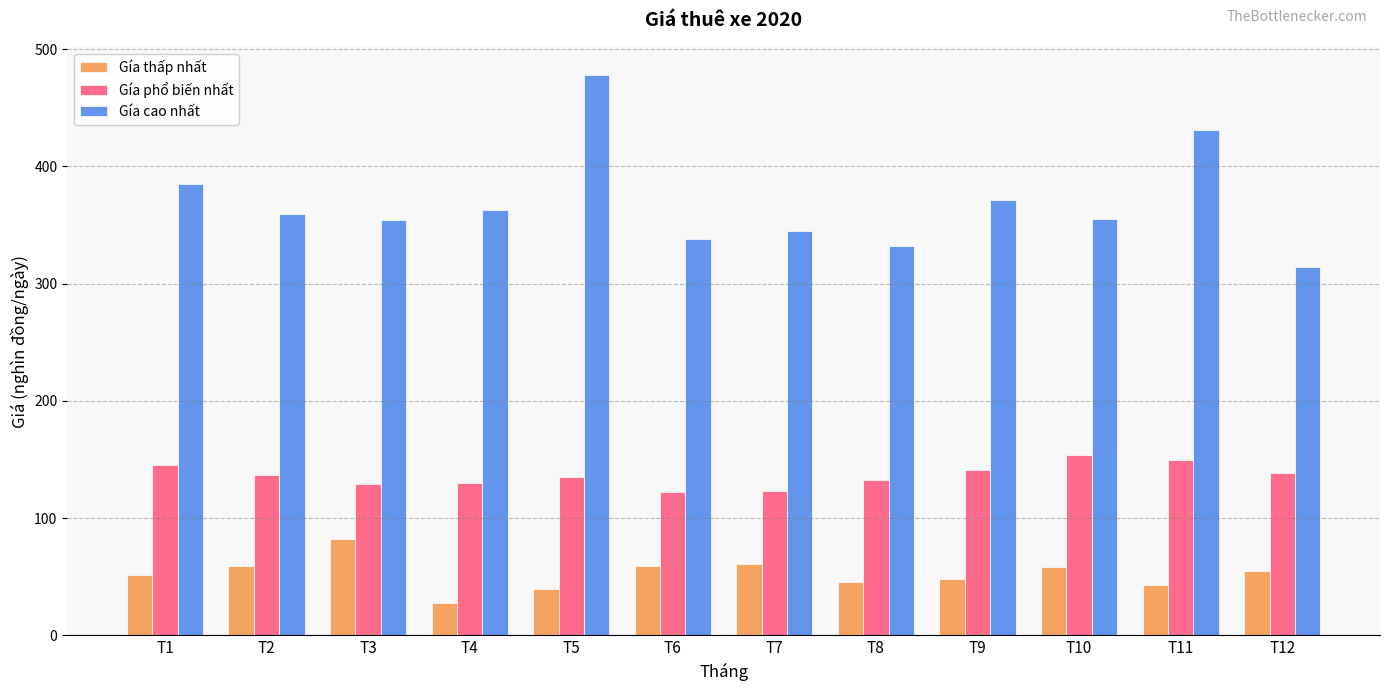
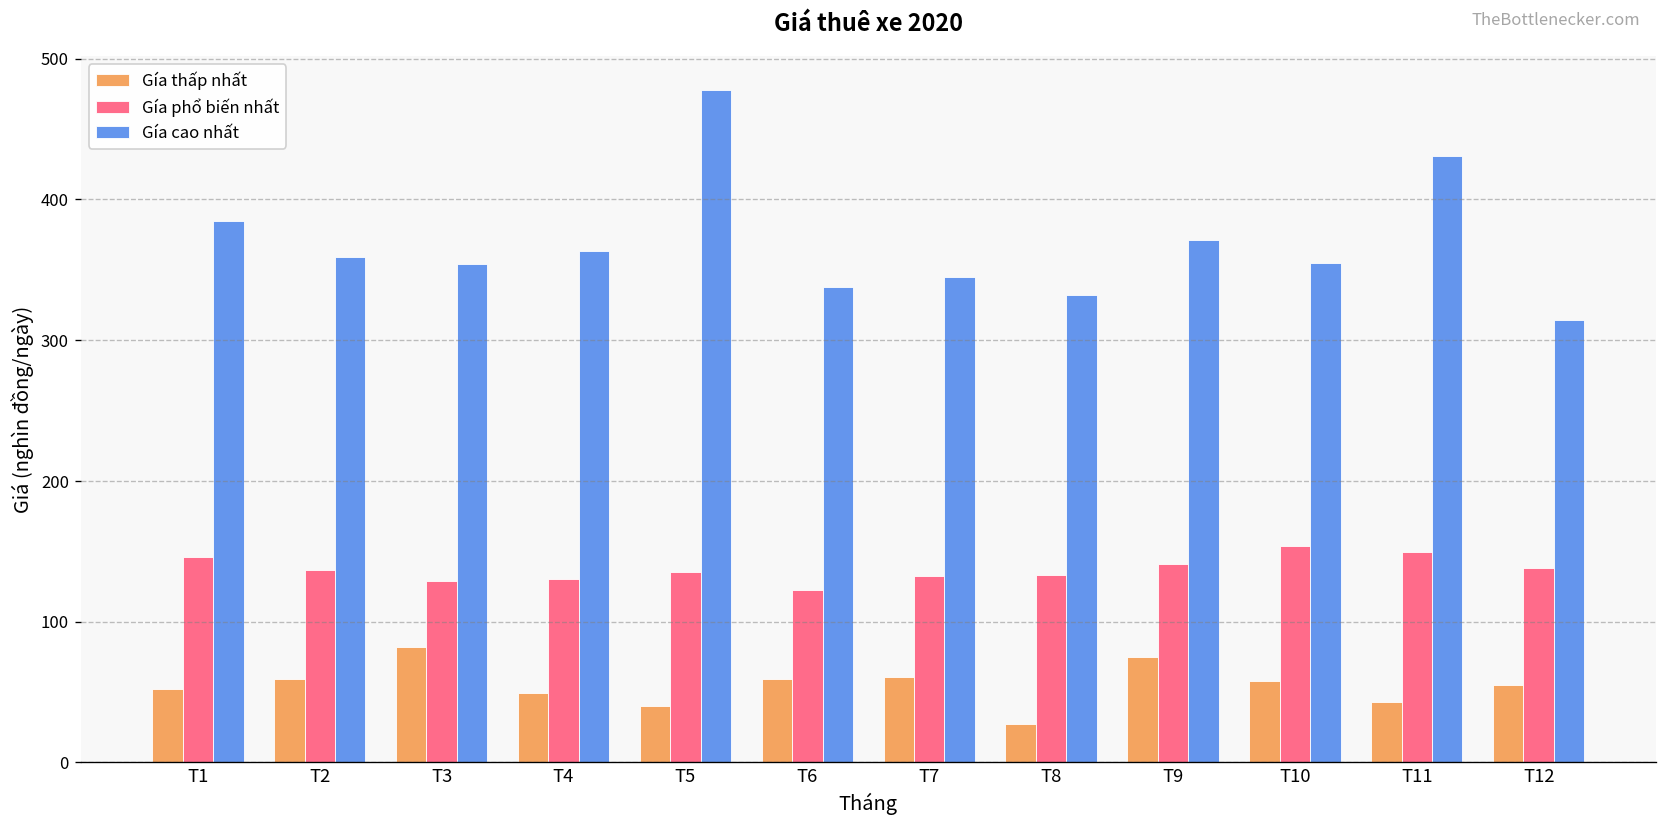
  {
    "Gía thấp nhất": {
      "T1": 52,
      "T2": 59,
      "T3": 82,
-     "T4": 28,
+     "T4": 49,
      "T5": 40,
      "T6": 59,
      "T7": 61,
-     "T8": 46,
-     "T9": 48,
+     "T8": 27,
+     "T9": 75,
      "T10": 58,
      "T11": 43,
      "T12": 55
    },
    "Gía phổ biến nhất": {
      "T1": 146,
      "T2": 137,
      "T3": 129,
      "T4": 130,
      "T5": 136,
      "T6": 122,
-     "T7": 123,
+     "T7": 132,
      "T8": 133,
      "T9": 141,
      "T10": 154,
      "T11": 149,
      "T12": 138
    },
    "Gía cao nhất": {
      "T1": 385,
      "T2": 359,
      "T3": 354,
      "T4": 363,
      "T5": 478,
      "T6": 338,
      "T7": 345,
      "T8": 332,
      "T9": 371,
      "T10": 355,
      "T11": 431,
      "T12": 314
    }
  }
